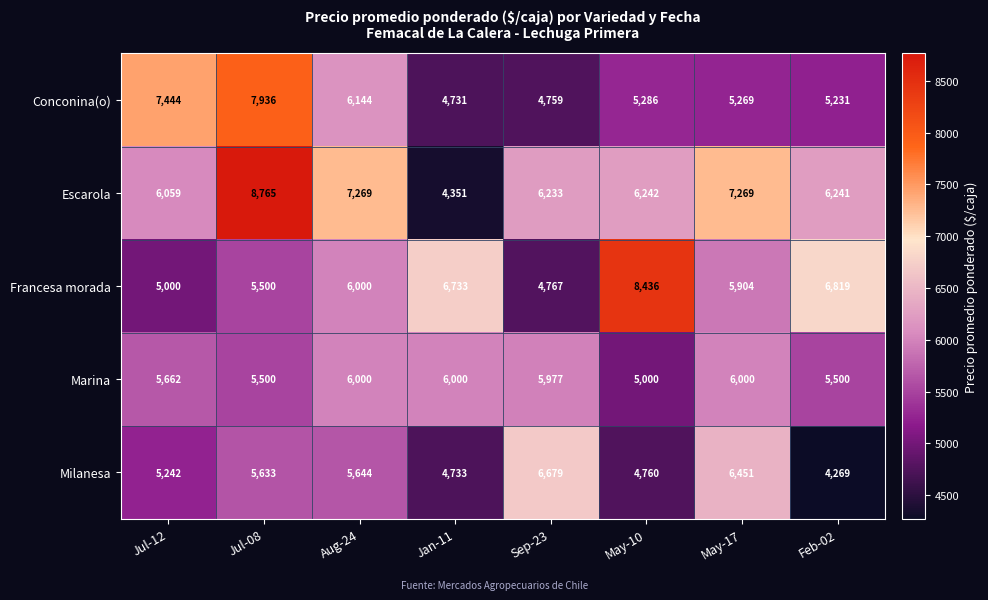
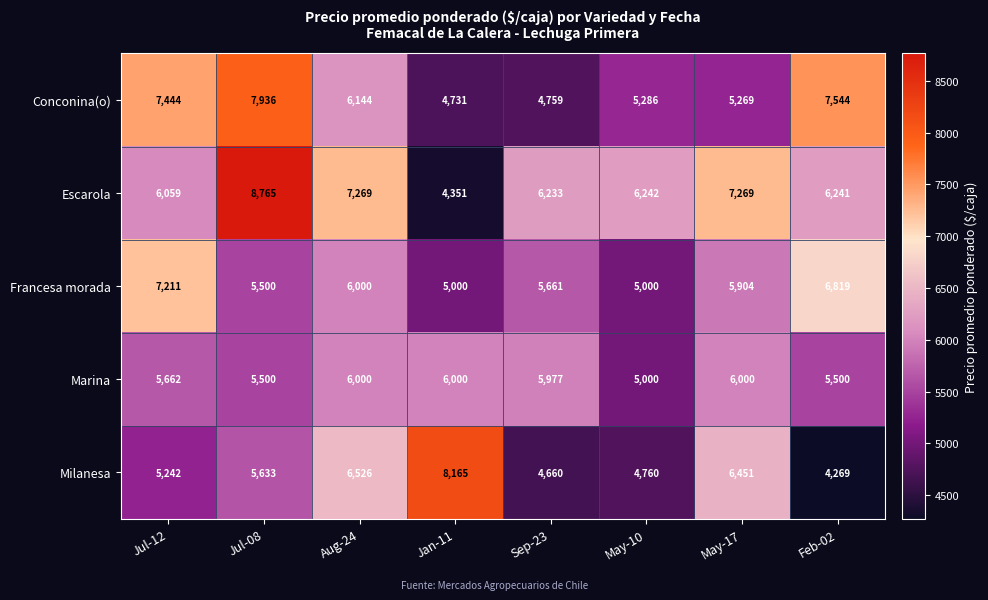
  {
    "Conconina(o)": {
      "Jul-12": "7,444",
      "Jul-08": "7,936",
      "Aug-24": "6,144",
      "Jan-11": "4,731",
      "Sep-23": "4,759",
      "May-10": "5,286",
      "May-17": "5,269",
-     "Feb-02": "5,231"
+     "Feb-02": "7,544"
    },
    "Escarola": {
      "Jul-12": "6,059",
      "Jul-08": "8,765",
      "Aug-24": "7,269",
      "Jan-11": "4,351",
      "Sep-23": "6,233",
      "May-10": "6,242",
      "May-17": "7,269",
      "Feb-02": "6,241"
    },
    "Francesa morada": {
-     "Jul-12": "5,000",
+     "Jul-12": "7,211",
      "Jul-08": "5,500",
      "Aug-24": "6,000",
-     "Jan-11": "6,733",
-     "Sep-23": "4,767",
-     "May-10": "8,436",
+     "Jan-11": "5,000",
+     "Sep-23": "5,661",
+     "May-10": "5,000",
      "May-17": "5,904",
      "Feb-02": "6,819"
    },
    "Marina": {
      "Jul-12": "5,662",
      "Jul-08": "5,500",
      "Aug-24": "6,000",
      "Jan-11": "6,000",
      "Sep-23": "5,977",
      "May-10": "5,000",
      "May-17": "6,000",
      "Feb-02": "5,500"
    },
    "Milanesa": {
      "Jul-12": "5,242",
      "Jul-08": "5,633",
-     "Aug-24": "5,644",
-     "Jan-11": "4,733",
-     "Sep-23": "6,679",
+     "Aug-24": "6,526",
+     "Jan-11": "8,165",
+     "Sep-23": "4,660",
      "May-10": "4,760",
      "May-17": "6,451",
      "Feb-02": "4,269"
    }
  }
